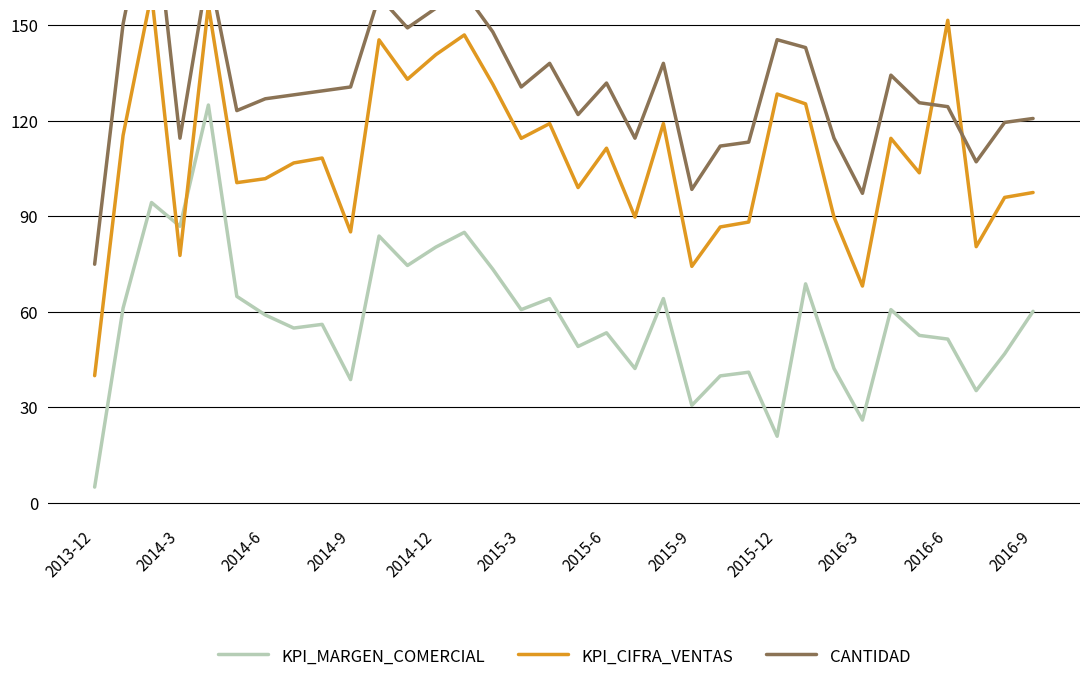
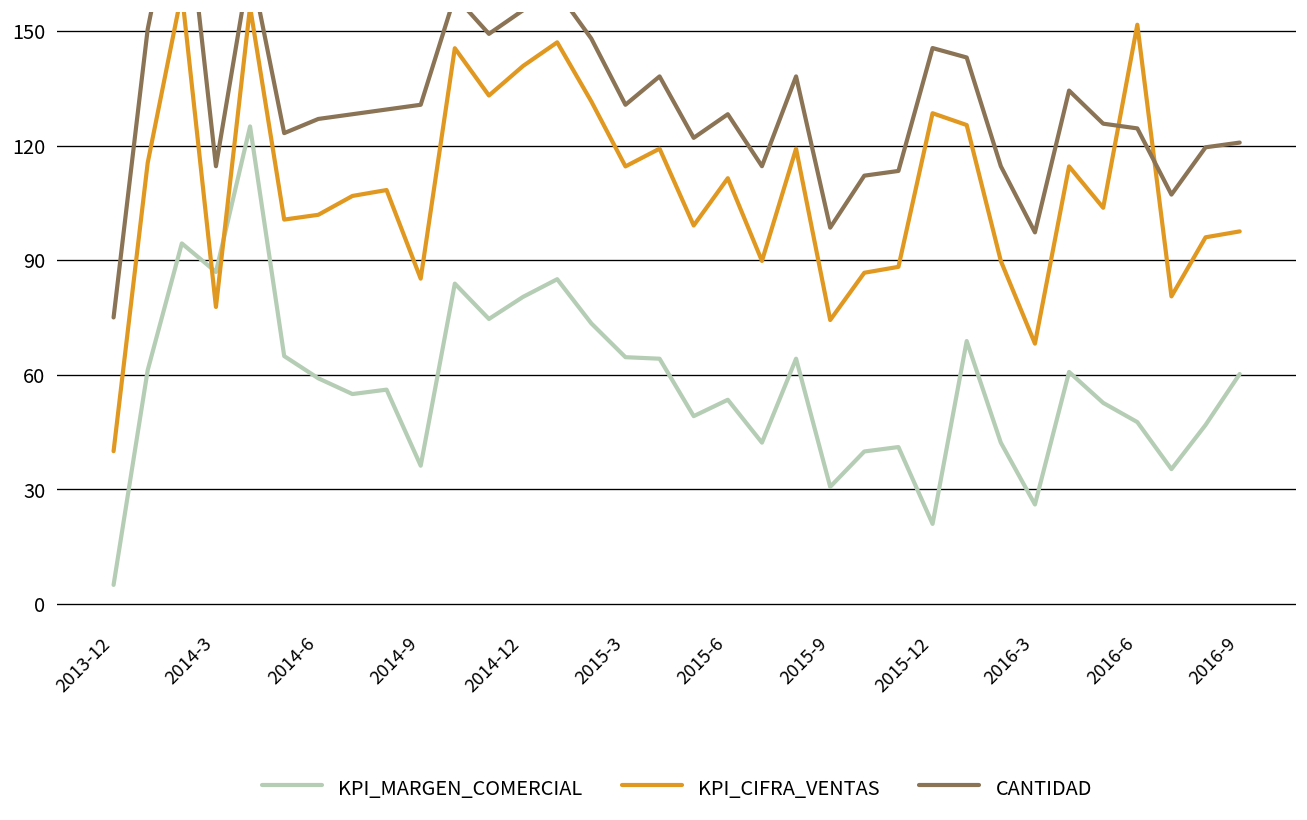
  {
    "KPI_MARGEN_COMERCIAL": {
      "2013-12": 5,
      "2014-3": 87,
      "2014-6": 59,
-     "2014-9": 39,
+     "2014-9": 36,
      "2014-12": 80,
-     "2015-3": 61,
+     "2015-3": 65,
      "2015-6": 53,
      "2015-9": 31,
      "2015-12": 21,
      "2016-3": 26,
-     "2016-6": 51,
+     "2016-6": 48,
      "2016-9": 60
    },
    "KPI_CIFRA_VENTAS": {
      "2013-12": 40,
      "2014-3": 78,
      "2014-6": 102,
      "2014-9": 85,
      "2014-12": 141,
      "2015-3": 115,
      "2015-6": 111,
      "2015-9": 74,
      "2015-12": 128,
      "2016-3": 68,
      "2016-6": 152,
      "2016-9": 98
    },
    "CANTIDAD": {
      "2013-12": 75,
      "2014-3": 115,
      "2014-6": 127,
      "2014-9": 131,
      "2014-12": 155,
      "2015-3": 131,
-     "2015-6": 132,
+     "2015-6": 128,
      "2015-9": 99,
      "2015-12": 146,
      "2016-3": 97,
      "2016-6": 124,
      "2016-9": 121
    }
  }
